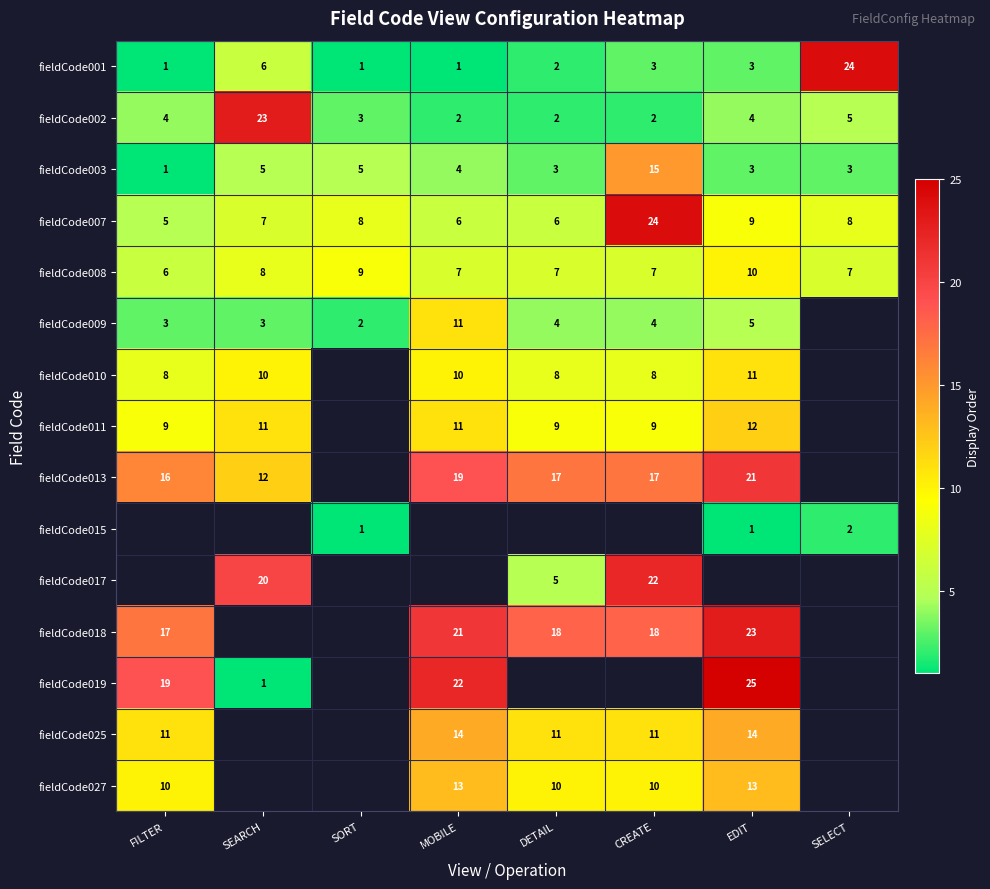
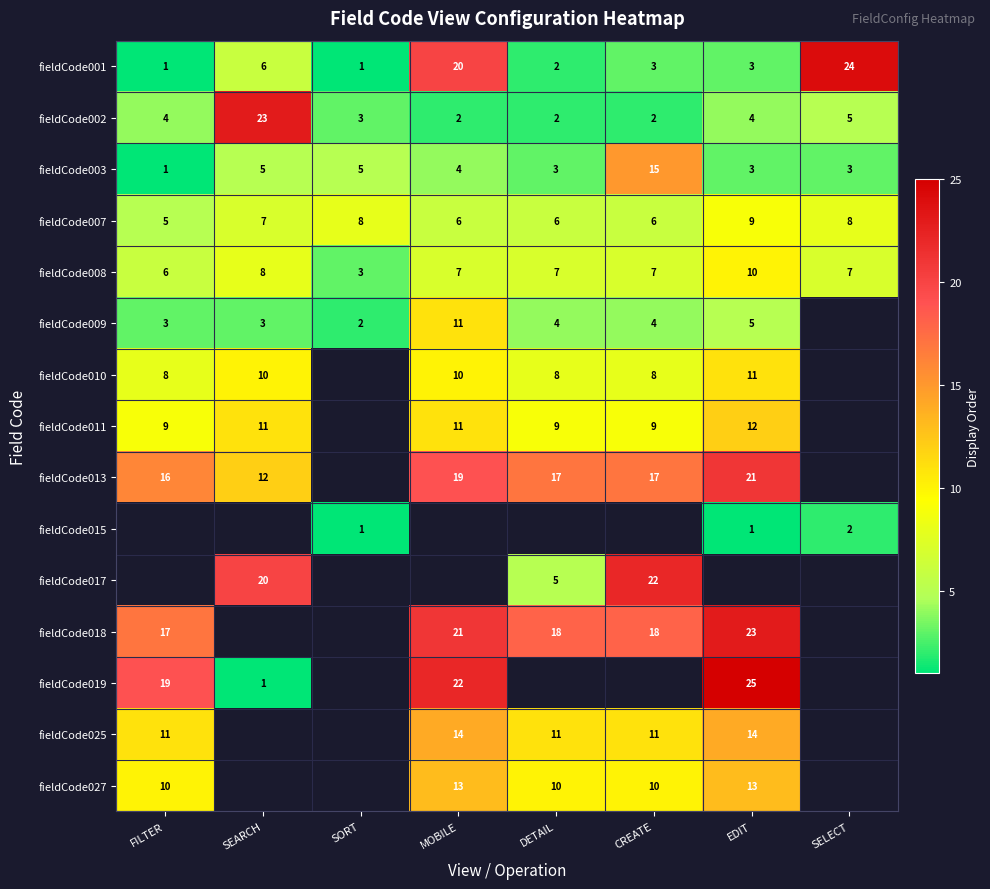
  {
    "fieldCode001": {
      "FILTER": 1,
      "SEARCH": 6,
      "SORT": 1,
-     "MOBILE": 1,
+     "MOBILE": 20,
      "DETAIL": 2,
      "CREATE": 3,
      "EDIT": 3,
      "SELECT": 24
    },
    "fieldCode002": {
      "FILTER": 4,
      "SEARCH": 23,
      "SORT": 3,
      "MOBILE": 2,
      "DETAIL": 2,
      "CREATE": 2,
      "EDIT": 4,
      "SELECT": 5
    },
    "fieldCode003": {
      "FILTER": 1,
      "SEARCH": 5,
      "SORT": 5,
      "MOBILE": 4,
      "DETAIL": 3,
      "CREATE": 15,
      "EDIT": 3,
      "SELECT": 3
    },
    "fieldCode007": {
      "FILTER": 5,
      "SEARCH": 7,
      "SORT": 8,
      "MOBILE": 6,
      "DETAIL": 6,
-     "CREATE": 24,
+     "CREATE": 6,
      "EDIT": 9,
      "SELECT": 8
    },
    "fieldCode008": {
      "FILTER": 6,
      "SEARCH": 8,
-     "SORT": 9,
+     "SORT": 3,
      "MOBILE": 7,
      "DETAIL": 7,
      "CREATE": 7,
      "EDIT": 10,
      "SELECT": 7
    },
    "fieldCode009": {
      "FILTER": 3,
      "SEARCH": 3,
      "SORT": 2,
      "MOBILE": 11,
      "DETAIL": 4,
      "CREATE": 4,
      "EDIT": 5
    },
    "fieldCode010": {
      "FILTER": 8,
      "SEARCH": 10,
      "MOBILE": 10,
      "DETAIL": 8,
      "CREATE": 8,
      "EDIT": 11
    },
    "fieldCode011": {
      "FILTER": 9,
      "SEARCH": 11,
      "MOBILE": 11,
      "DETAIL": 9,
      "CREATE": 9,
      "EDIT": 12
    },
    "fieldCode013": {
      "FILTER": 16,
      "SEARCH": 12,
      "MOBILE": 19,
      "DETAIL": 17,
      "CREATE": 17,
      "EDIT": 21
    },
    "fieldCode015": {
      "SORT": 1,
      "EDIT": 1,
      "SELECT": 2
    },
    "fieldCode017": {
      "SEARCH": 20,
      "DETAIL": 5,
      "CREATE": 22
    },
    "fieldCode018": {
      "FILTER": 17,
      "MOBILE": 21,
      "DETAIL": 18,
      "CREATE": 18,
      "EDIT": 23
    },
    "fieldCode019": {
      "FILTER": 19,
      "SEARCH": 1,
      "MOBILE": 22,
      "EDIT": 25
    },
    "fieldCode025": {
      "FILTER": 11,
      "MOBILE": 14,
      "DETAIL": 11,
      "CREATE": 11,
      "EDIT": 14
    },
    "fieldCode027": {
      "FILTER": 10,
      "MOBILE": 13,
      "DETAIL": 10,
      "CREATE": 10,
      "EDIT": 13
    }
  }
